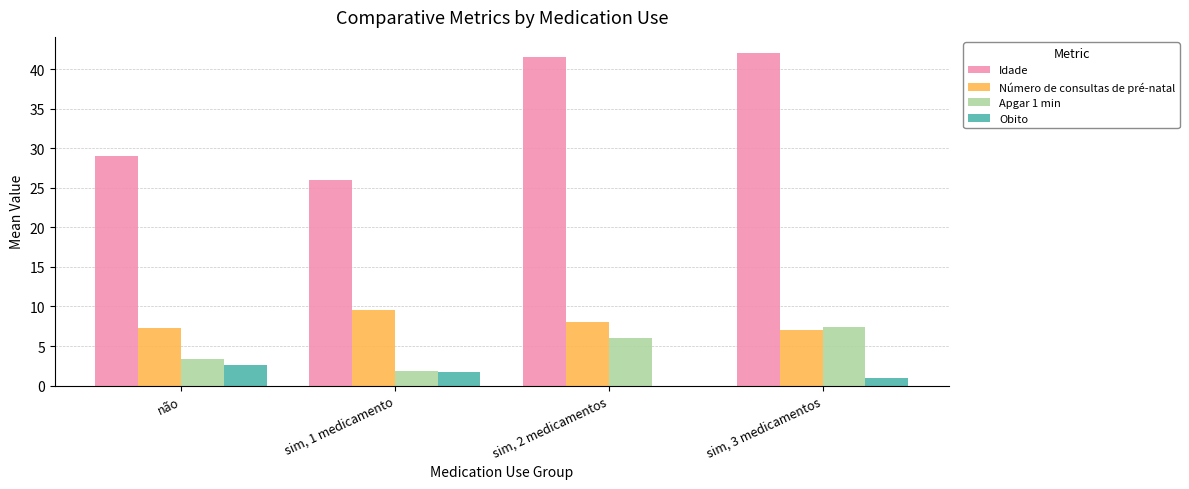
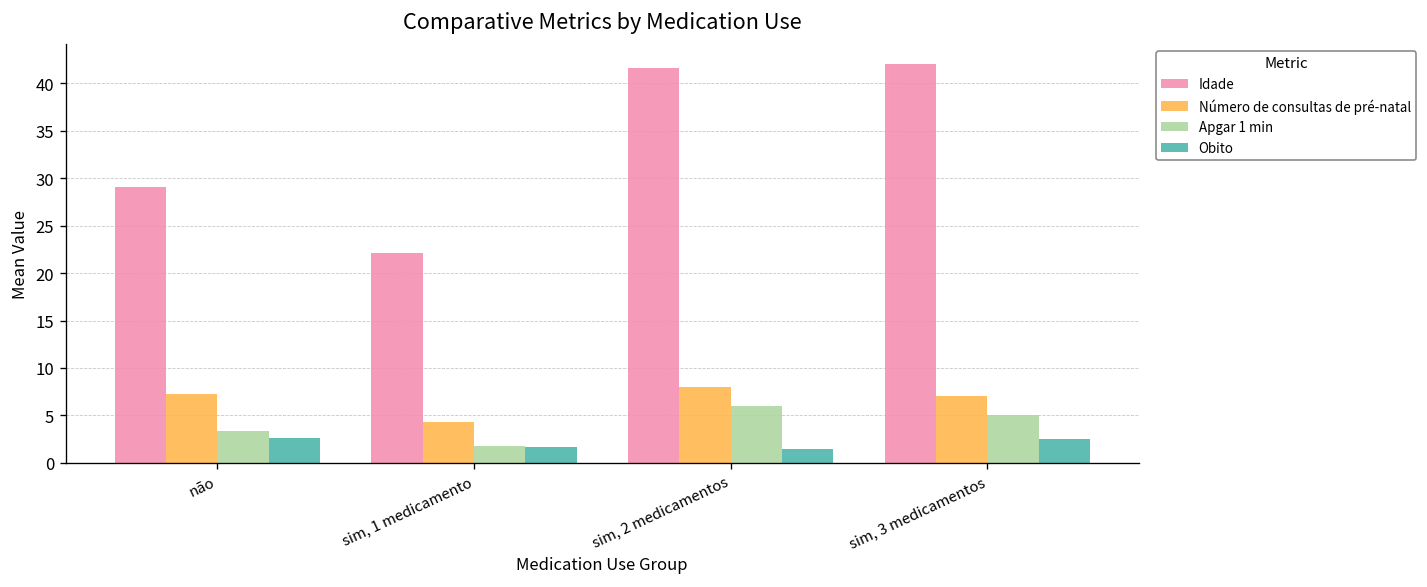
  {
    "Idade": {
      "não": 29,
-     "sim, 1 medicamento": 26,
+     "sim, 1 medicamento": 22,
      "sim, 2 medicamentos": 42,
      "sim, 3 medicamentos": 42
    },
    "Número de consultas de pré-natal": {
      "não": 7,
-     "sim, 1 medicamento": 10,
+     "sim, 1 medicamento": 4,
      "sim, 2 medicamentos": 8,
      "sim, 3 medicamentos": 7
    },
    "Apgar 1 min": {
      "não": 3,
      "sim, 1 medicamento": 2,
      "sim, 2 medicamentos": 6,
-     "sim, 3 medicamentos": 7
+     "sim, 3 medicamentos": 5
    },
    "Obito": {
      "não": 3,
      "sim, 1 medicamento": 2,
-     "sim, 2 medicamentos": 0,
-     "sim, 3 medicamentos": 1
+     "sim, 2 medicamentos": 2,
+     "sim, 3 medicamentos": 3
    }
  }
